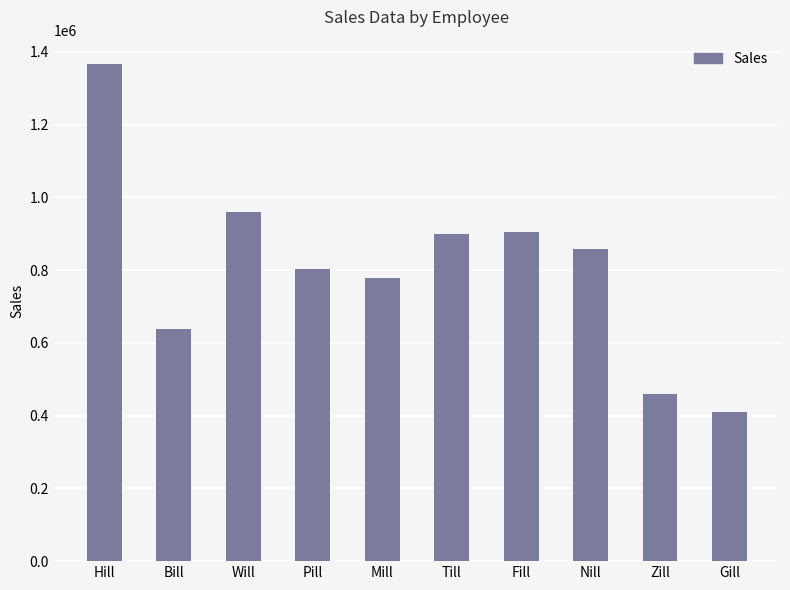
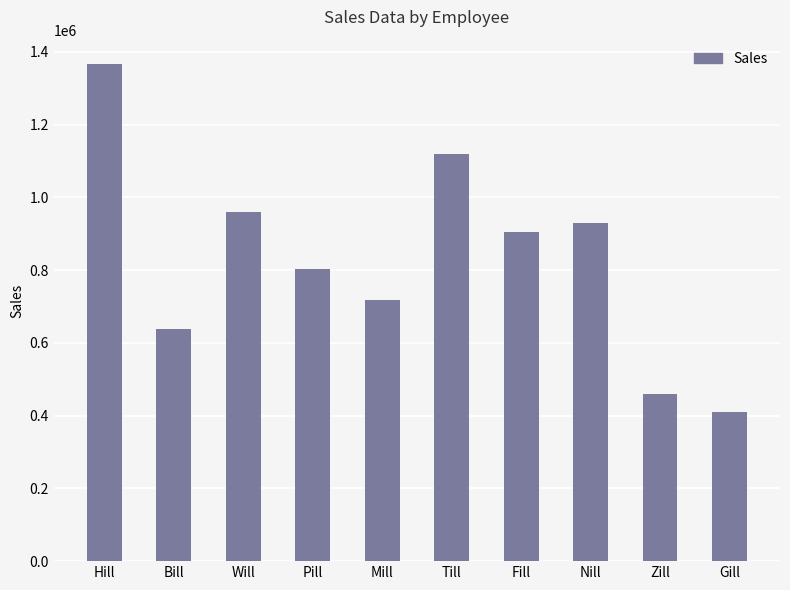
  {
    "Hill": 1370000,
    "Bill": 640000,
    "Will": 960000,
    "Pill": 800000,
-   "Mill": 780000,
-   "Till": 900000,
+   "Mill": 720000,
+   "Till": 1120000,
    "Fill": 900000,
-   "Nill": 860000,
+   "Nill": 930000,
    "Zill": 460000,
    "Gill": 410000
  }
